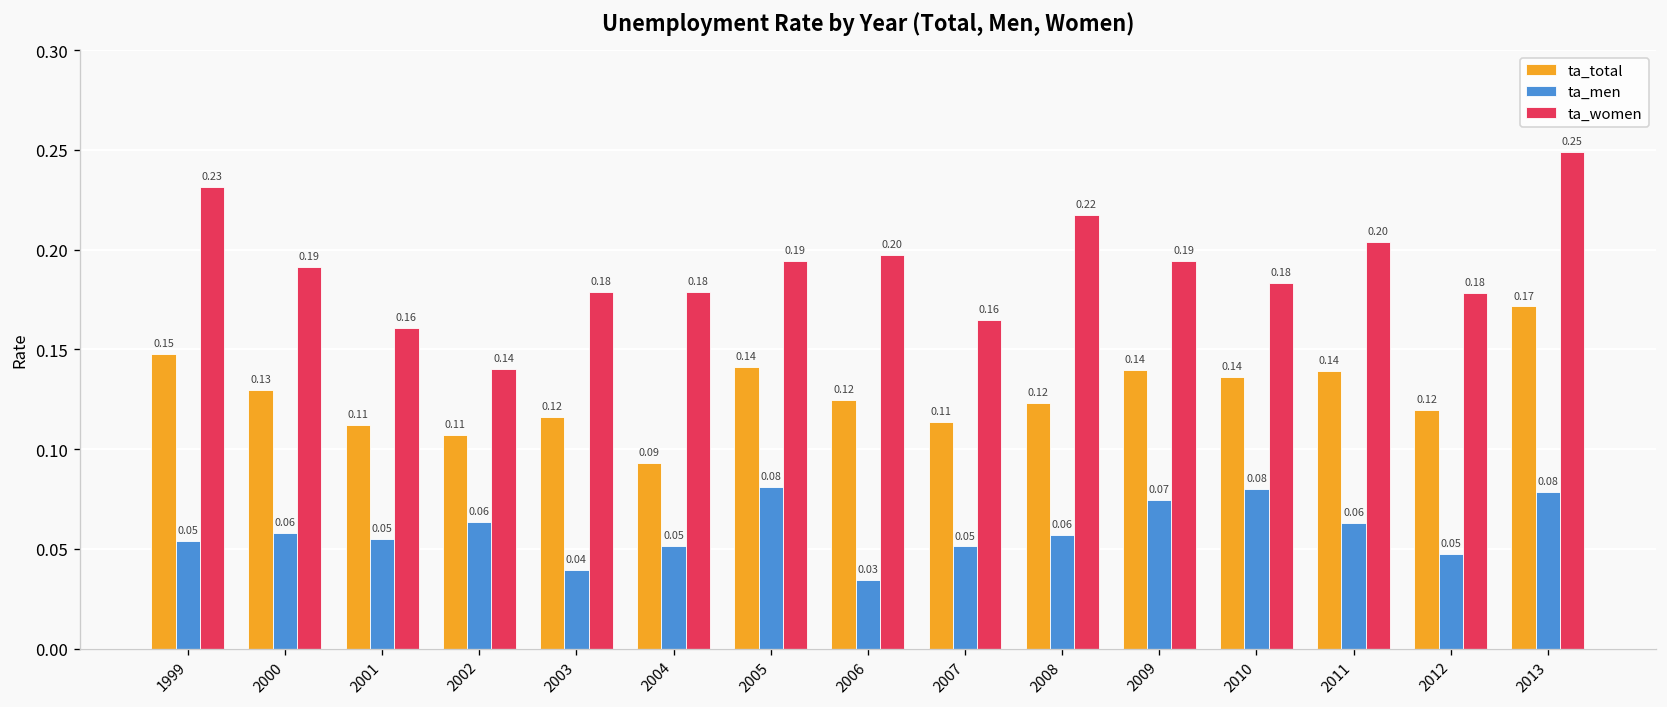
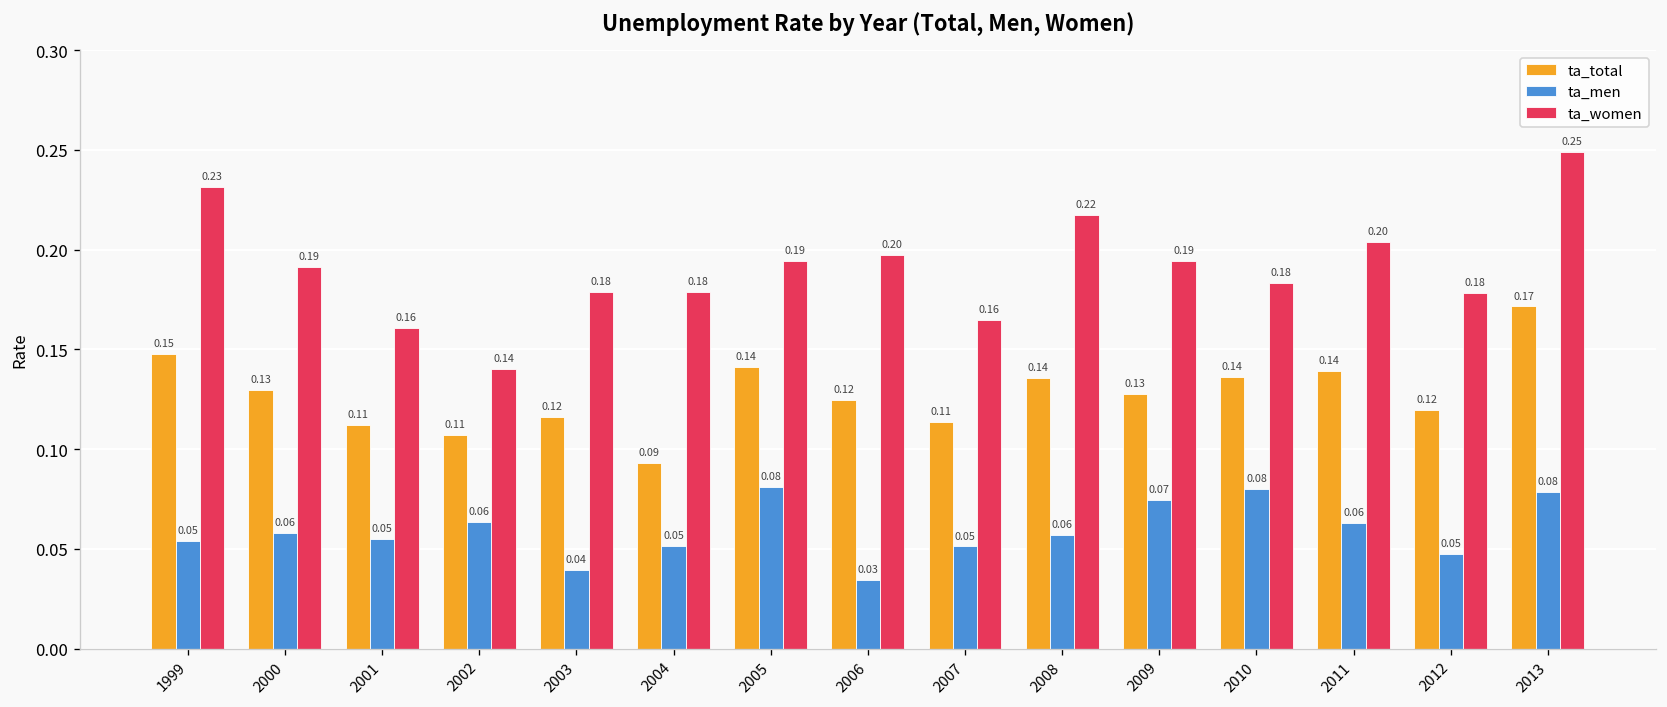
  {
    "ta_total": {
      "1999": 0.15,
      "2000": 0.13,
      "2001": 0.11,
      "2002": 0.11,
      "2003": 0.12,
      "2004": 0.09,
      "2005": 0.14,
      "2006": 0.12,
      "2007": 0.11,
-     "2008": 0.12,
-     "2009": 0.14,
+     "2008": 0.14,
+     "2009": 0.13,
      "2010": 0.14,
      "2011": 0.14,
      "2012": 0.12,
      "2013": 0.17
    },
    "ta_men": {
      "1999": 0.05,
      "2000": 0.06,
      "2001": 0.05,
      "2002": 0.06,
      "2003": 0.04,
      "2004": 0.05,
      "2005": 0.08,
      "2006": 0.03,
      "2007": 0.05,
      "2008": 0.06,
      "2009": 0.07,
      "2010": 0.08,
      "2011": 0.06,
      "2012": 0.05,
      "2013": 0.08
    },
    "ta_women": {
      "1999": 0.23,
      "2000": 0.19,
      "2001": 0.16,
      "2002": 0.14,
      "2003": 0.18,
      "2004": 0.18,
      "2005": 0.19,
      "2006": 0.20,
      "2007": 0.16,
      "2008": 0.22,
      "2009": 0.19,
      "2010": 0.18,
      "2011": 0.20,
      "2012": 0.18,
      "2013": 0.25
    }
  }
